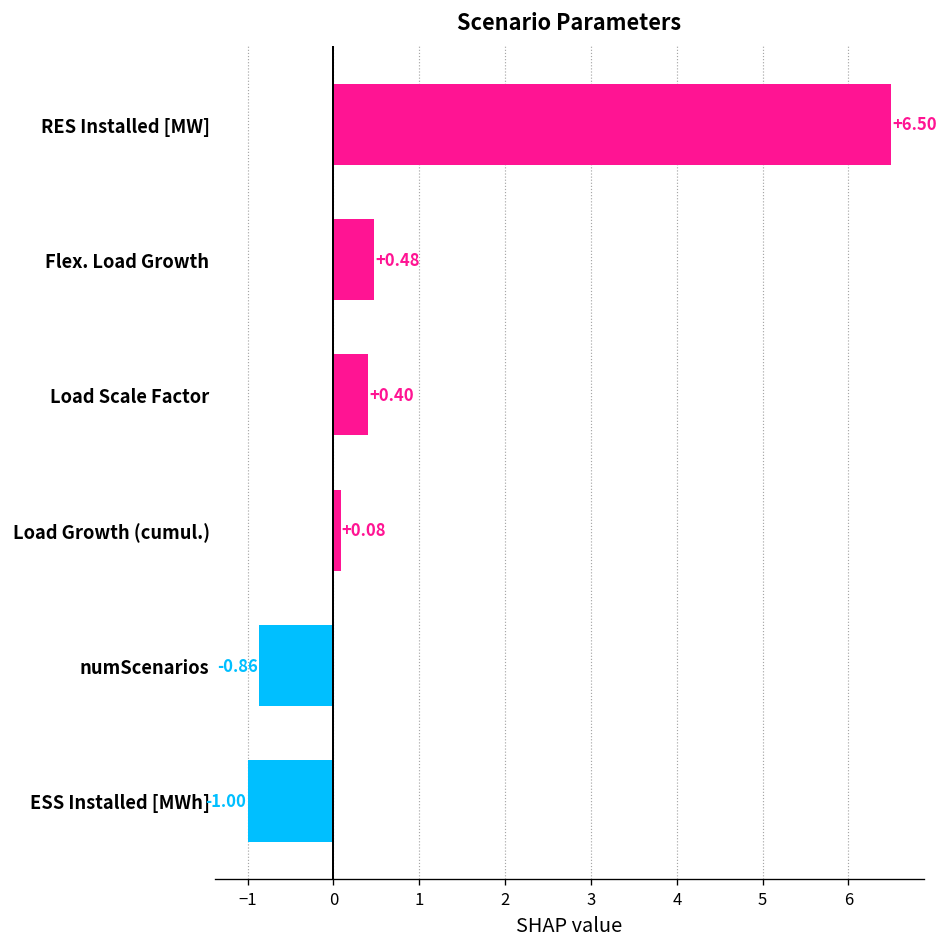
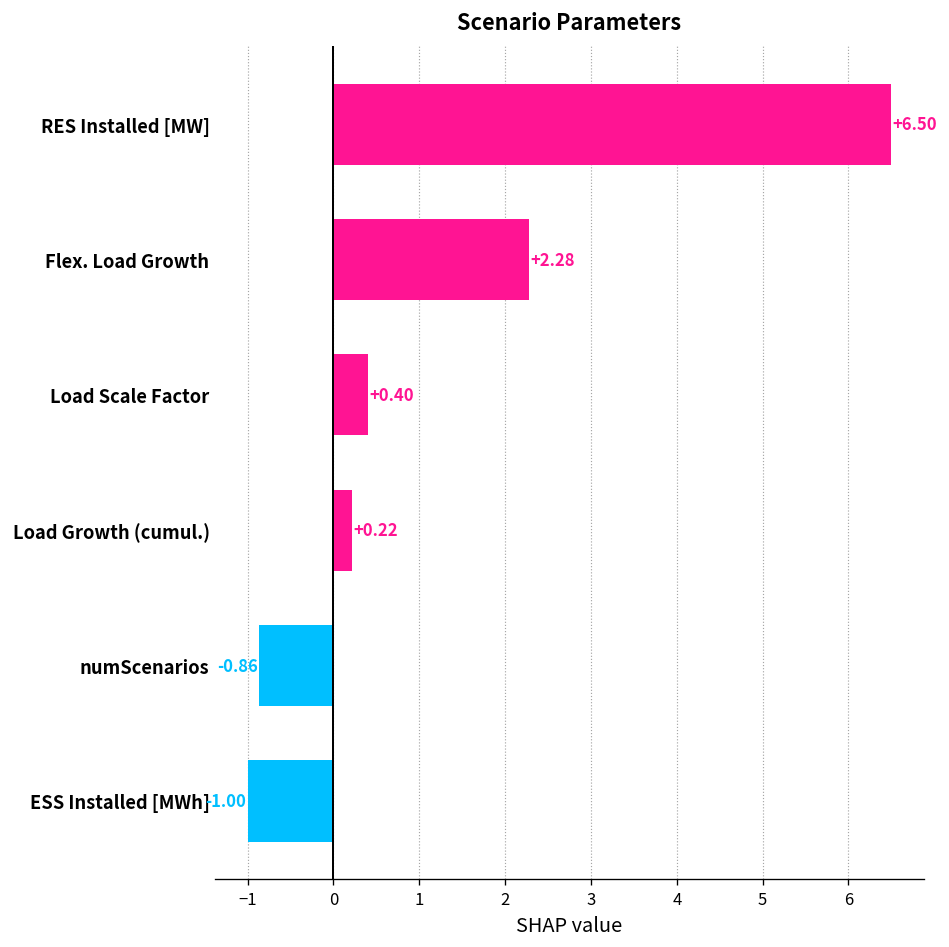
  {
    "RES Installed [MW]": "+6.50",
-   "Flex. Load Growth": "+0.48",
+   "Flex. Load Growth": "+2.28",
    "Load Scale Factor": "+0.40",
-   "Load Growth (cumul.)": "+0.08",
+   "Load Growth (cumul.)": "+0.22",
    "numScenarios": "-0.86",
    "ESS Installed [MWh]": "-1.00"
  }
